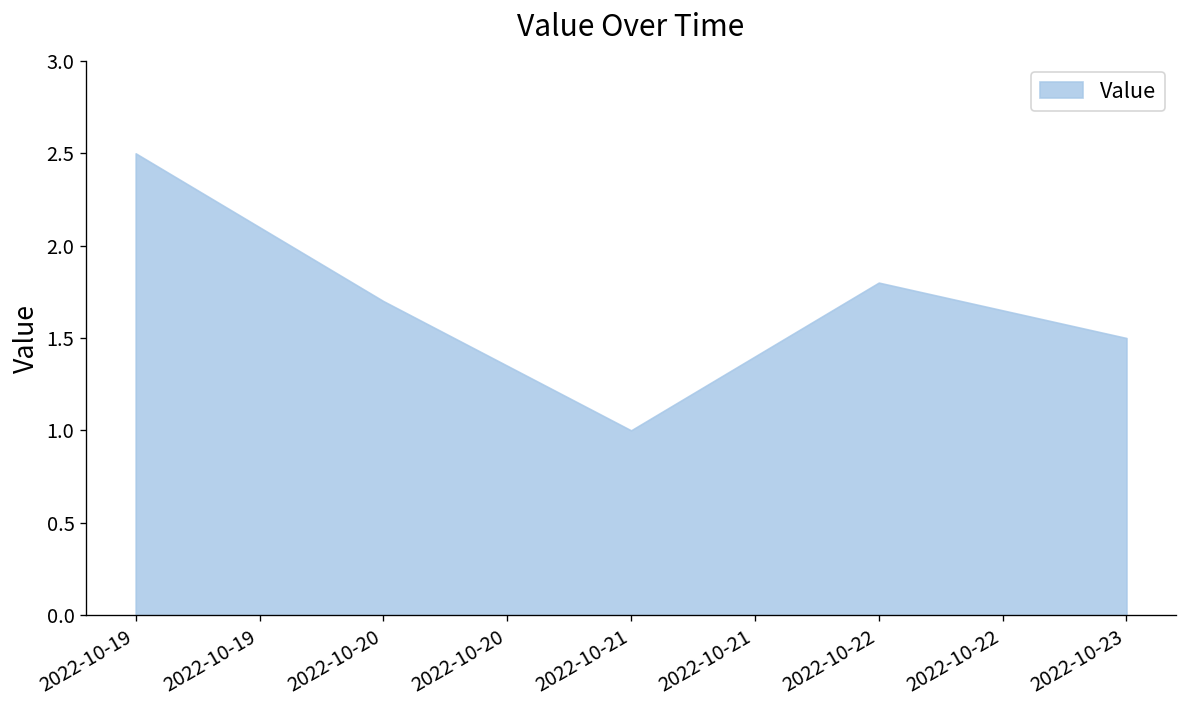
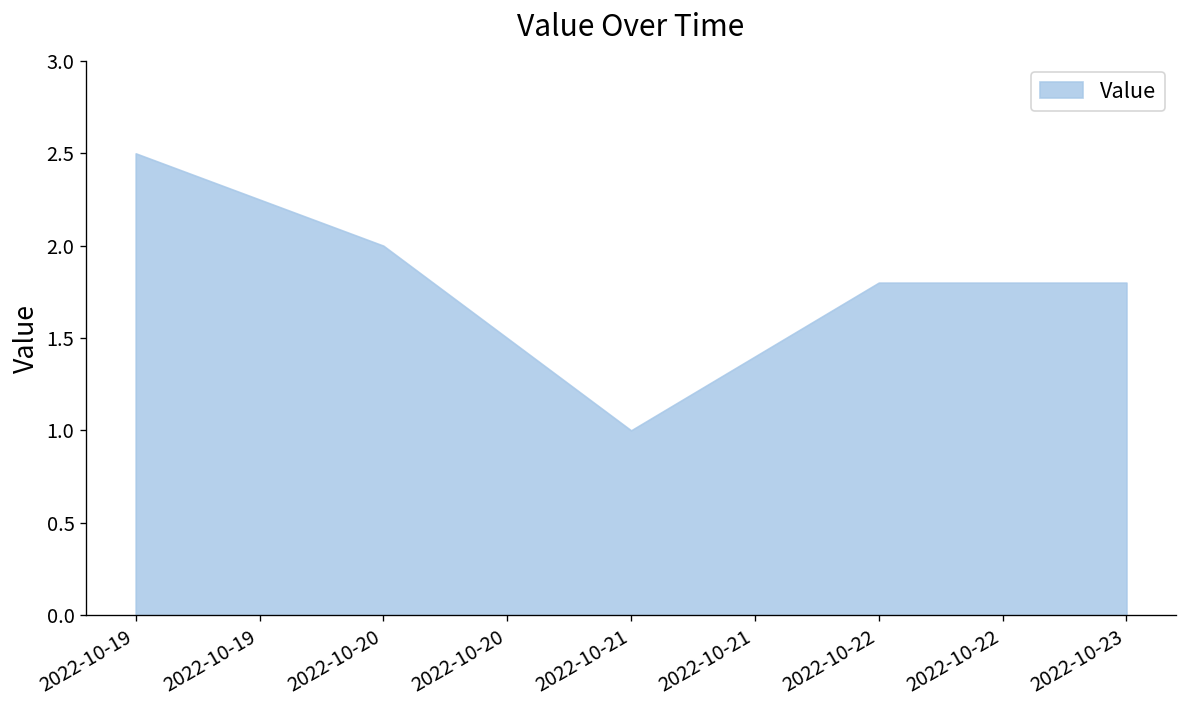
  {
    "2022-10-19": 2.5,
-   "2022-10-20": 1.7,
+   "2022-10-20": 2.0,
    "2022-10-21": 1.0,
    "2022-10-22": 1.8,
-   "2022-10-23": 1.5
+   "2022-10-23": 1.8
  }
